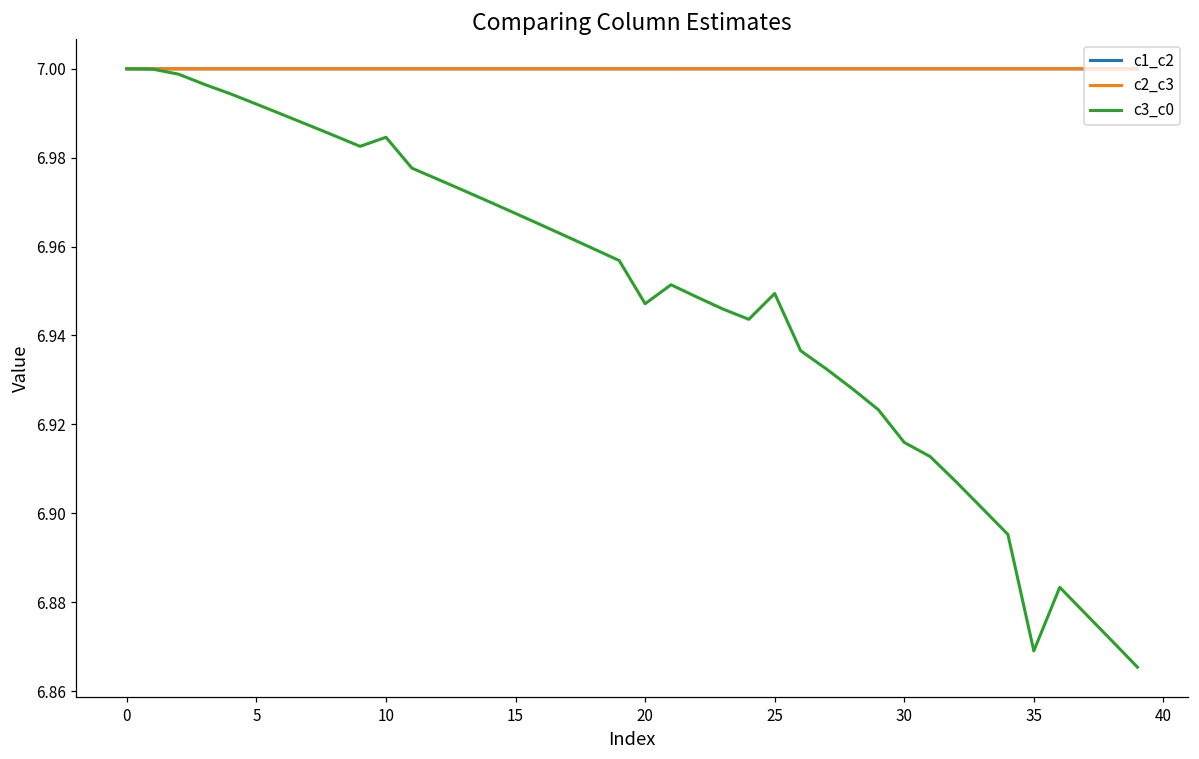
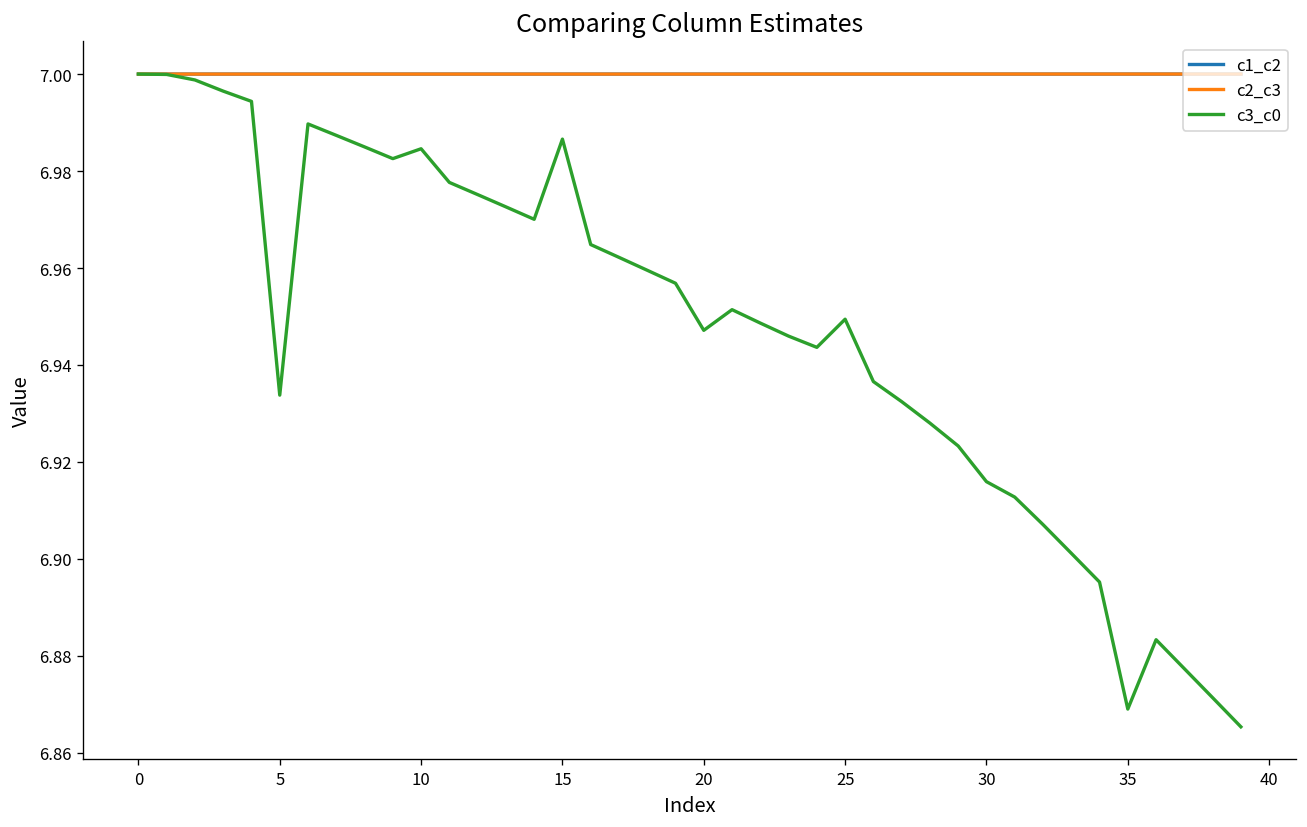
  {
    "c3_c0": {
-     "5": 6.992,
+     "5": 6.934,
      "10": 6.985,
-     "15": 6.967,
+     "15": 6.987,
      "20": 6.947,
      "25": 6.949,
      "30": 6.916,
      "35": 6.869
    }
  }
